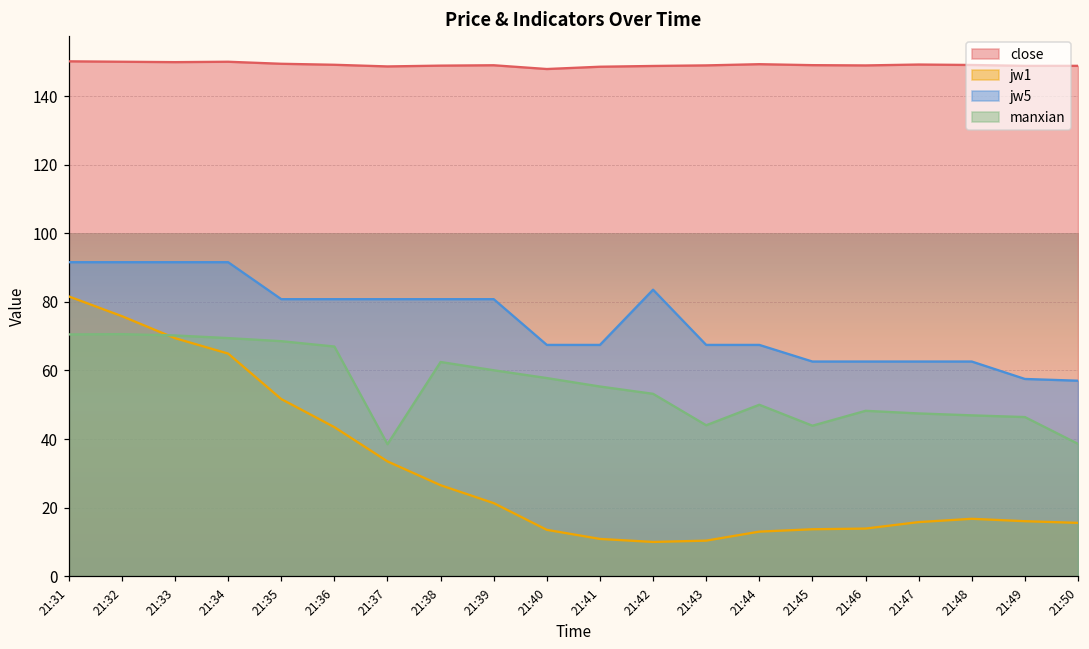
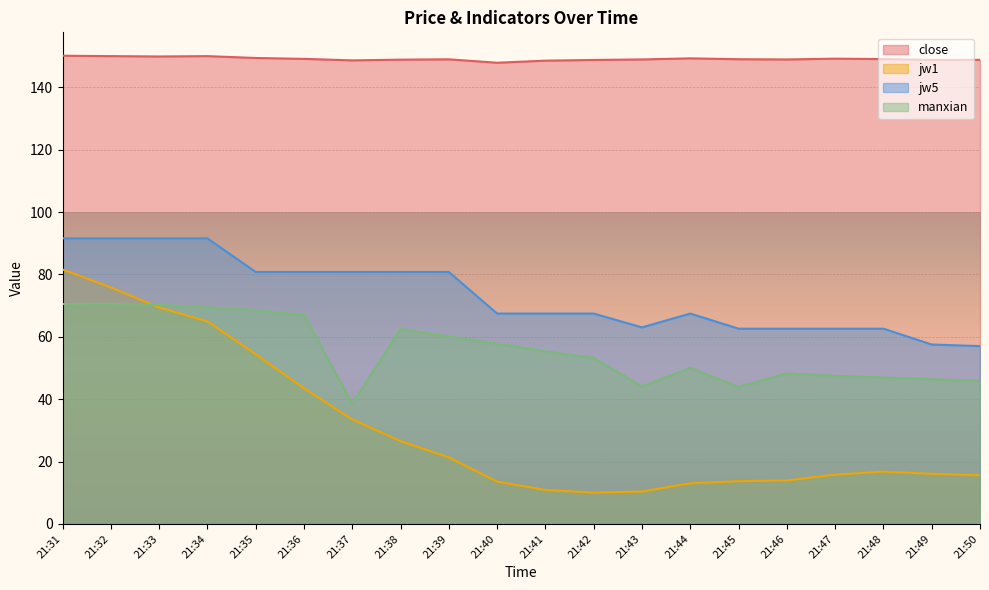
  {
    "close": {
      "21:31": 150,
      "21:32": 150,
      "21:33": 150,
      "21:34": 150,
      "21:35": 149,
      "21:36": 149,
      "21:37": 149,
      "21:38": 149,
      "21:39": 149,
      "21:40": 148,
      "21:41": 149,
      "21:42": 149,
      "21:43": 149,
      "21:44": 149,
      "21:45": 149,
      "21:46": 149,
      "21:47": 149,
      "21:50": 149
    },
    "jw1": {
      "21:31": 82,
      "21:32": 76,
      "21:34": 65,
-     "21:35": 52,
+     "21:35": 54,
      "21:36": 43,
      "21:37": 33,
      "21:38": 27,
      "21:39": 21,
      "21:40": 14,
      "21:41": 11,
      "21:42": 10,
      "21:43": 10,
      "21:44": 13,
      "21:45": 14,
      "21:46": 14,
      "21:47": 16,
      "21:48": 17,
      "21:49": 16,
      "21:50": 16
    },
    "jw5": {
      "21:31": 92,
      "21:32": 92,
      "21:33": 92,
      "21:34": 92,
      "21:35": 81,
      "21:36": 81,
      "21:37": 81,
      "21:38": 81,
      "21:39": 81,
      "21:40": 67,
      "21:41": 67,
-     "21:42": 84,
-     "21:43": 67,
+     "21:42": 67,
+     "21:43": 63,
      "21:44": 67,
      "21:45": 63,
      "21:46": 63,
      "21:47": 63,
      "21:48": 63,
      "21:49": 58,
      "21:50": 57
    },
    "manxian": {
      "21:31": 71,
      "21:32": 71,
      "21:34": 69,
      "21:35": 69,
      "21:36": 67,
      "21:37": 39,
      "21:38": 62,
      "21:39": 60,
      "21:40": 58,
      "21:41": 55,
      "21:42": 53,
      "21:43": 44,
      "21:44": 50,
      "21:45": 44,
      "21:46": 48,
      "21:47": 47,
      "21:48": 47,
      "21:49": 46,
-     "21:50": 39
+     "21:50": 46
    }
  }
